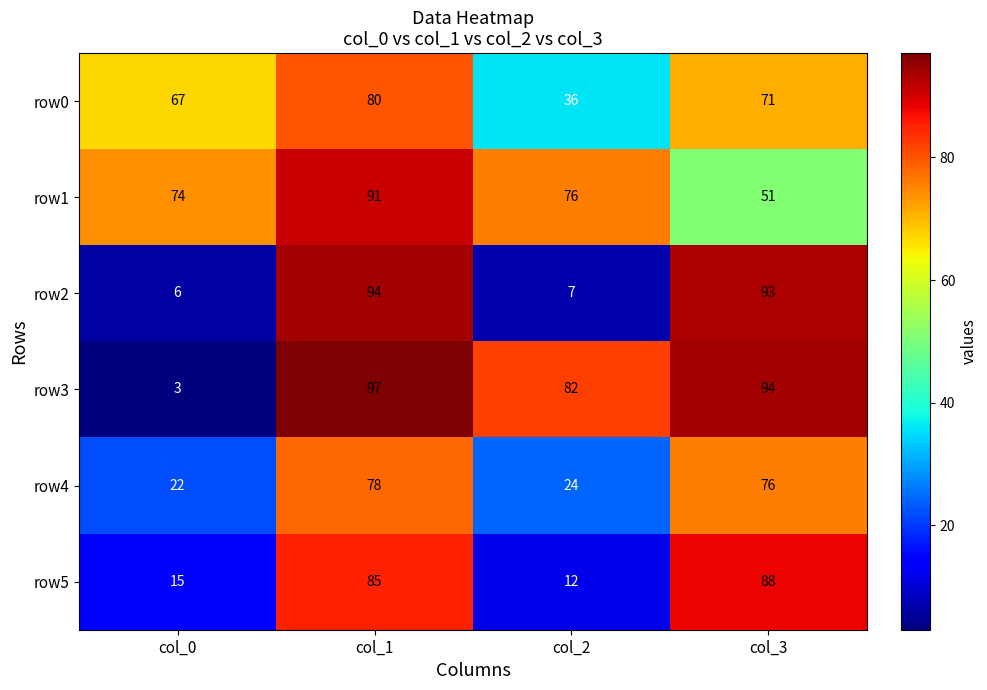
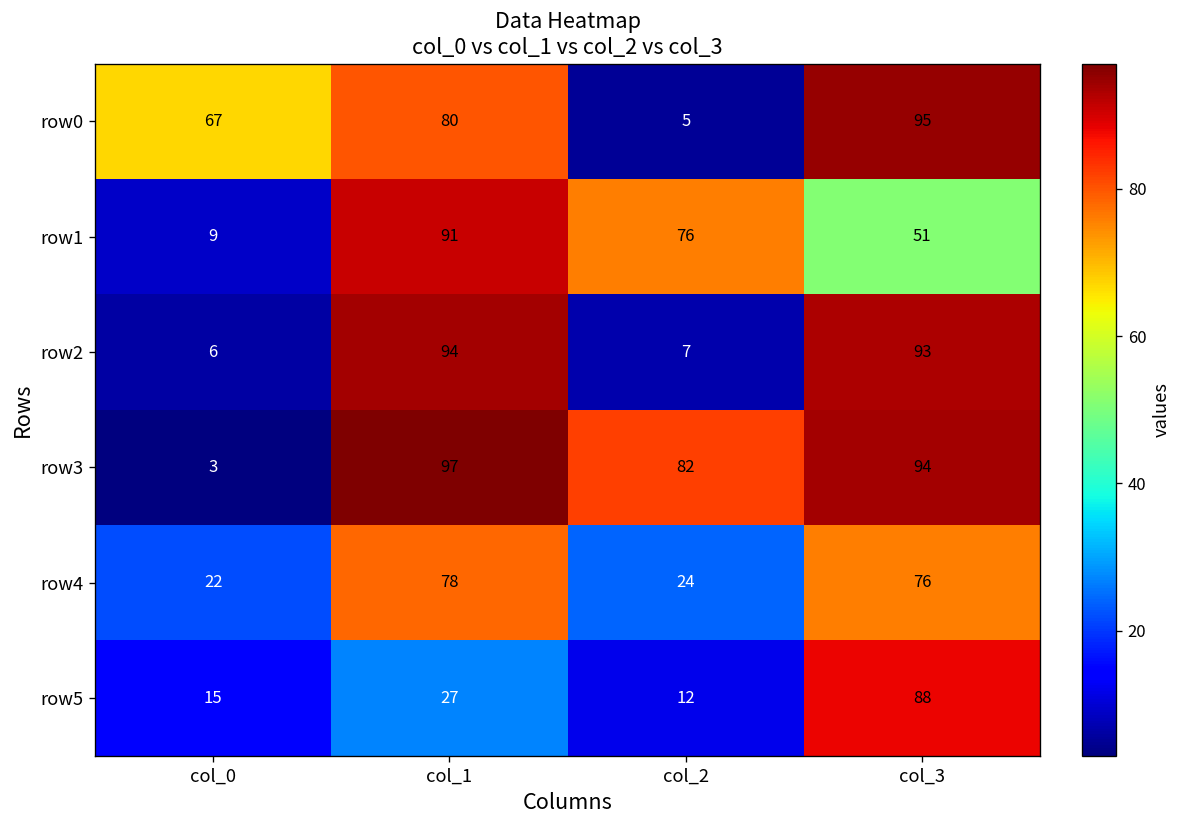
  {
    "row0": {
      "col_0": 67,
      "col_1": 80,
-     "col_2": 36,
-     "col_3": 71
+     "col_2": 5,
+     "col_3": 95
    },
    "row1": {
-     "col_0": 74,
+     "col_0": 9,
      "col_1": 91,
      "col_2": 76,
      "col_3": 51
    },
    "row2": {
      "col_0": 6,
      "col_1": 94,
      "col_2": 7,
      "col_3": 93
    },
    "row3": {
      "col_0": 3,
      "col_1": 97,
      "col_2": 82,
      "col_3": 94
    },
    "row4": {
      "col_0": 22,
      "col_1": 78,
      "col_2": 24,
      "col_3": 76
    },
    "row5": {
      "col_0": 15,
-     "col_1": 85,
+     "col_1": 27,
      "col_2": 12,
      "col_3": 88
    }
  }
